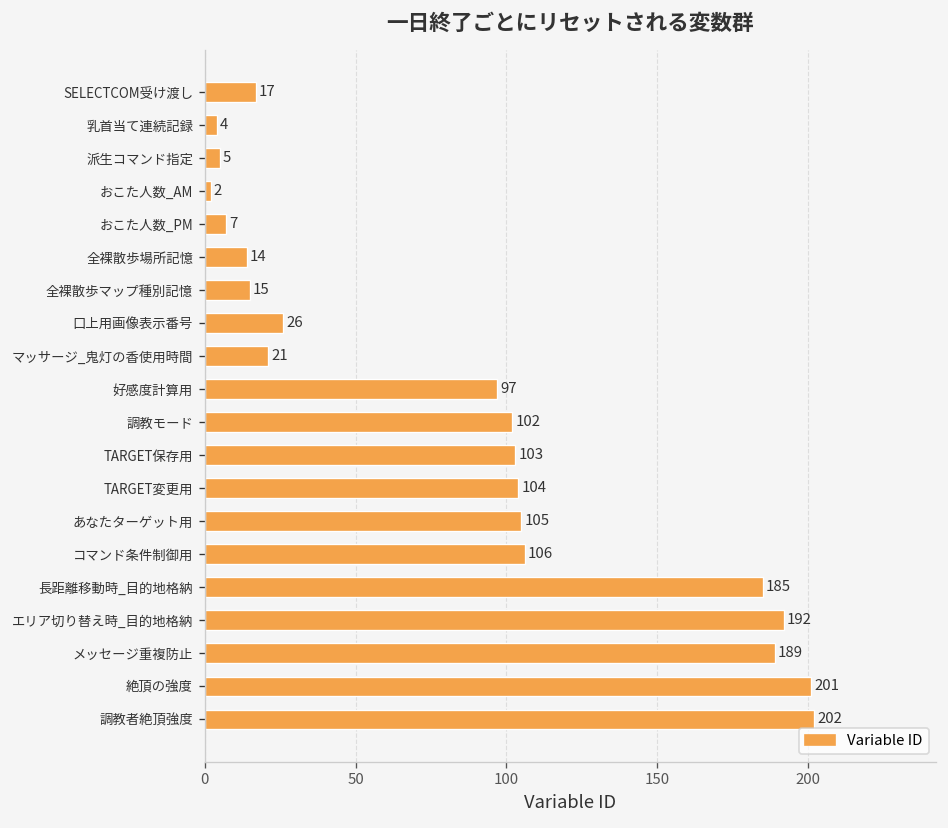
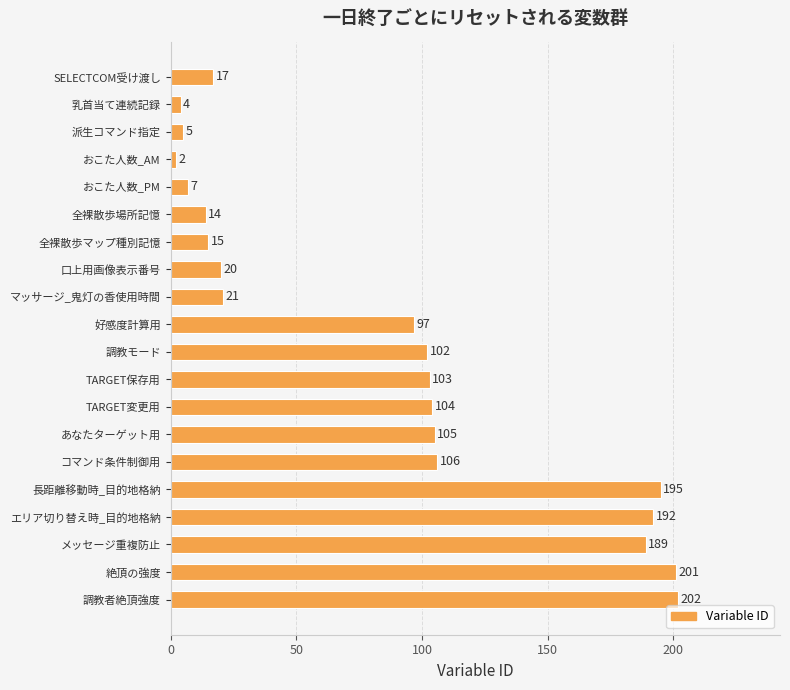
  {
    "SELECTCOM受け渡し": 17,
    "乳首当て連続記録": 4,
    "派生コマンド指定": 5,
    "おこた人数_AM": 2,
    "おこた人数_PM": 7,
    "全裸散歩場所記憶": 14,
    "全裸散歩マップ種別記憶": 15,
-   "口上用画像表示番号": 26,
+   "口上用画像表示番号": 20,
    "マッサージ_鬼灯の香使用時間": 21,
    "好感度計算用": 97,
    "調教モード": 102,
    "TARGET保存用": 103,
    "TARGET変更用": 104,
    "あなたターゲット用": 105,
    "コマンド条件制御用": 106,
-   "長距離移動時_目的地格納": 185,
+   "長距離移動時_目的地格納": 195,
    "エリア切り替え時_目的地格納": 192,
    "メッセージ重複防止": 189,
    "絶頂の強度": 201
  }
